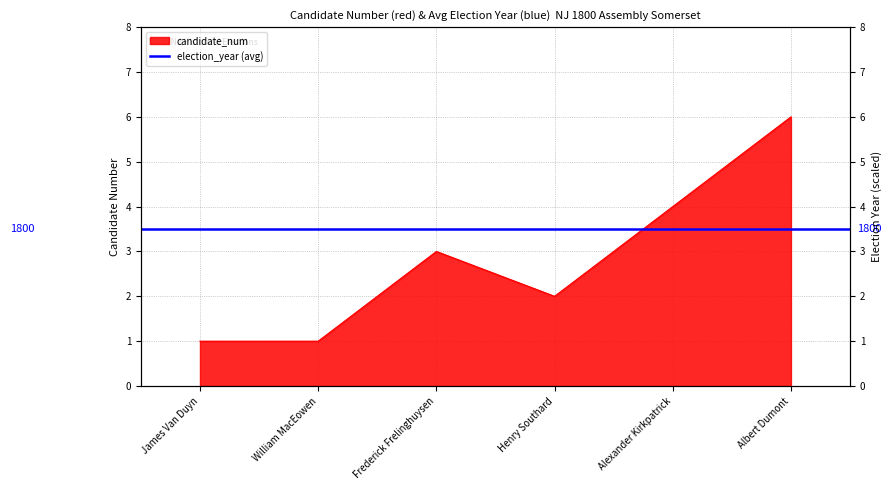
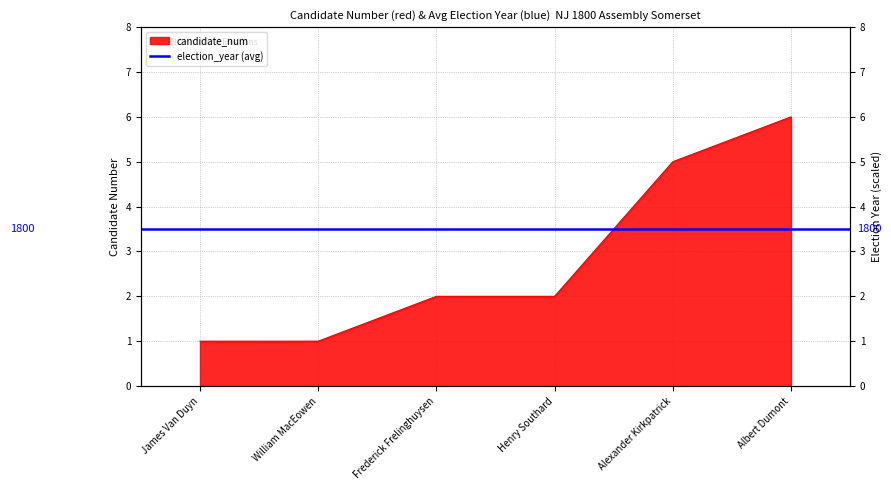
  {
    "James Van Duyn": 1,
    "William MacEowen": 1,
-   "Frederick Frelinghuysen": 3,
+   "Frederick Frelinghuysen": 2,
    "Henry Southard": 2,
-   "Alexander Kirkpatrick": 4,
+   "Alexander Kirkpatrick": 5,
    "Albert Dumont": 6
  }
